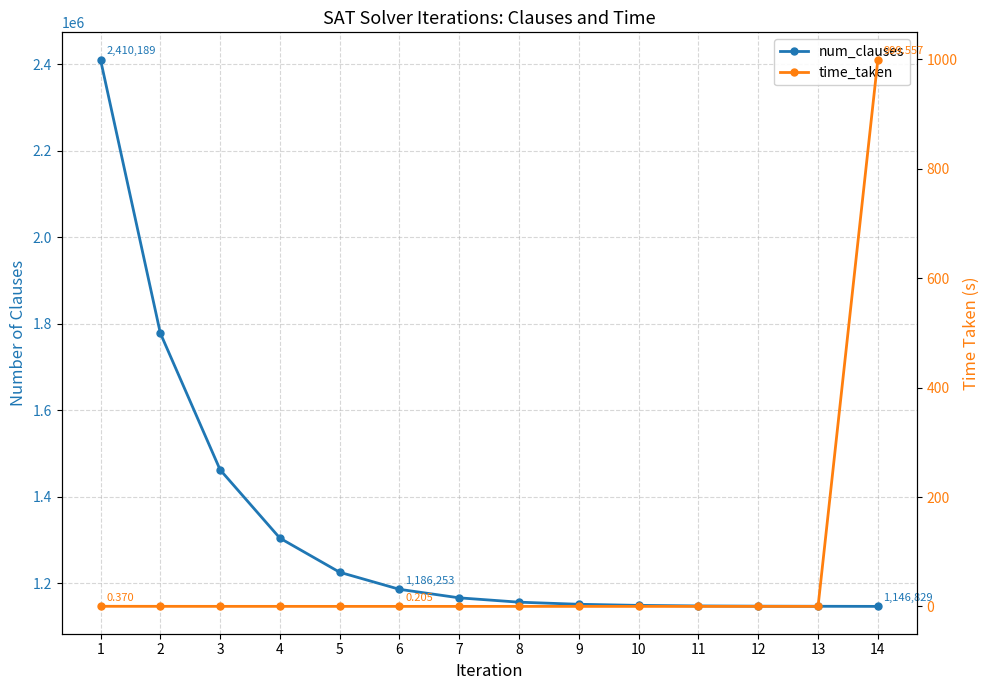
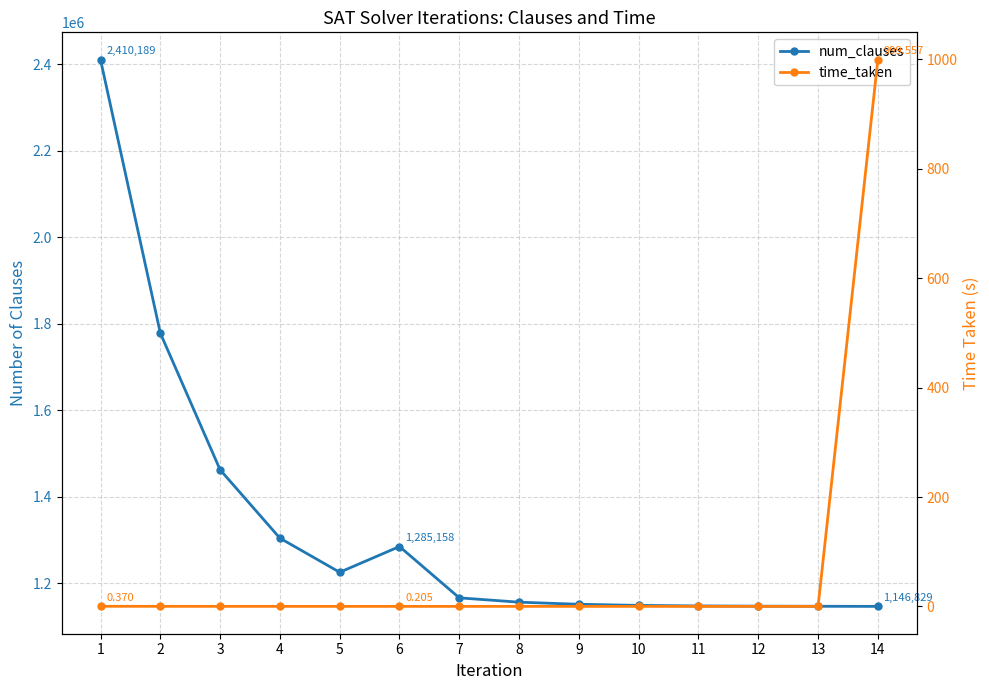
  {
    "num_clauses": {
      "1": "2,410,189",
-     "6": "1,186,253",
+     "6": "1,285,158",
      "14": "1,146,829"
    },
    "time_taken": {
      "1": "0.370",
      "6": "0.205"
    }
  }
